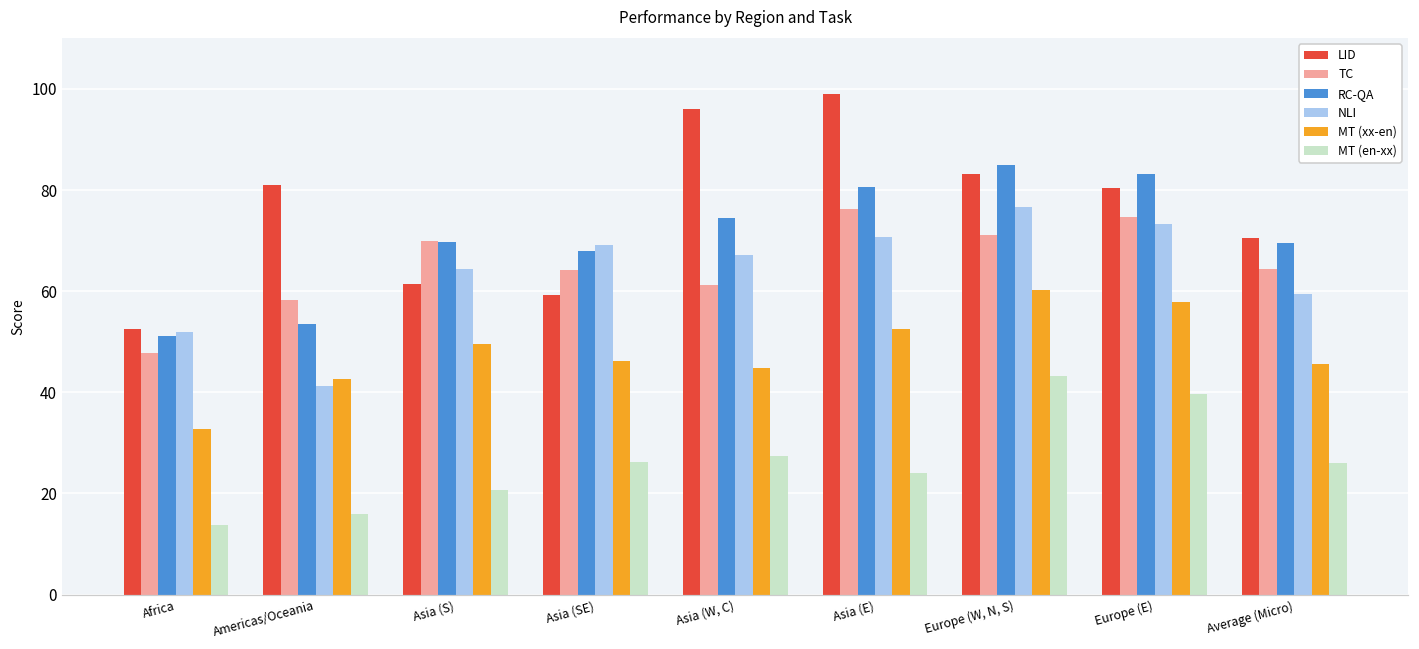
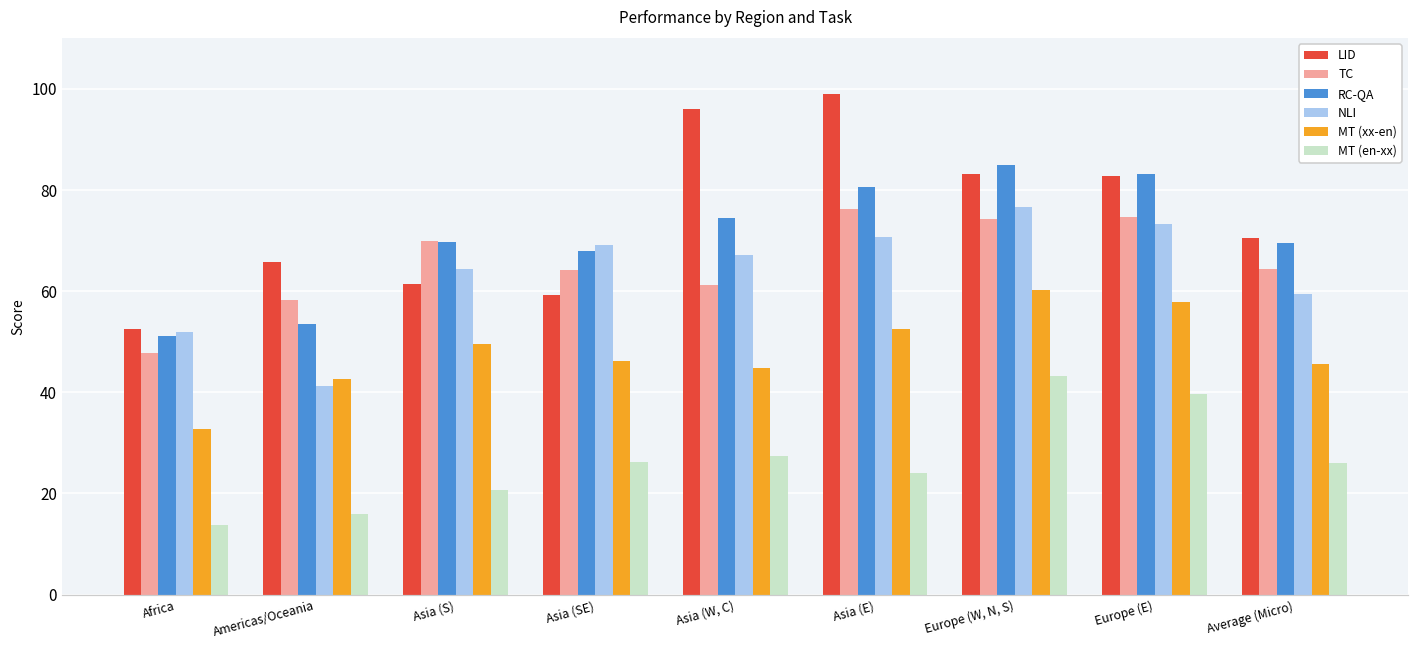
  {
    "LID": {
      "Africa": 53,
-     "Americas/Oceania": 81,
+     "Americas/Oceania": 66,
      "Asia (S)": 61,
      "Asia (SE)": 59,
      "Asia (W, C)": 96,
      "Asia (E)": 99,
      "Europe (W, N, S)": 83,
-     "Europe (E)": 80,
+     "Europe (E)": 83,
      "Average (Micro)": 71
    },
    "TC": {
      "Africa": 48,
      "Americas/Oceania": 58,
      "Asia (S)": 70,
      "Asia (SE)": 64,
      "Asia (W, C)": 61,
      "Asia (E)": 76,
-     "Europe (W, N, S)": 71,
+     "Europe (W, N, S)": 74,
      "Europe (E)": 75,
      "Average (Micro)": 64
    },
    "RC-QA": {
      "Africa": 51,
      "Americas/Oceania": 54,
      "Asia (S)": 70,
      "Asia (SE)": 68,
      "Asia (W, C)": 75,
      "Asia (E)": 81,
      "Europe (W, N, S)": 85,
      "Europe (E)": 83,
      "Average (Micro)": 70
    },
    "MT (xx-en)": {
      "Africa": 33,
      "Americas/Oceania": 43,
      "Asia (S)": 50,
      "Asia (SE)": 46,
      "Asia (W, C)": 45,
      "Asia (E)": 53,
      "Europe (W, N, S)": 60,
      "Europe (E)": 58,
      "Average (Micro)": 46
    }
  }
